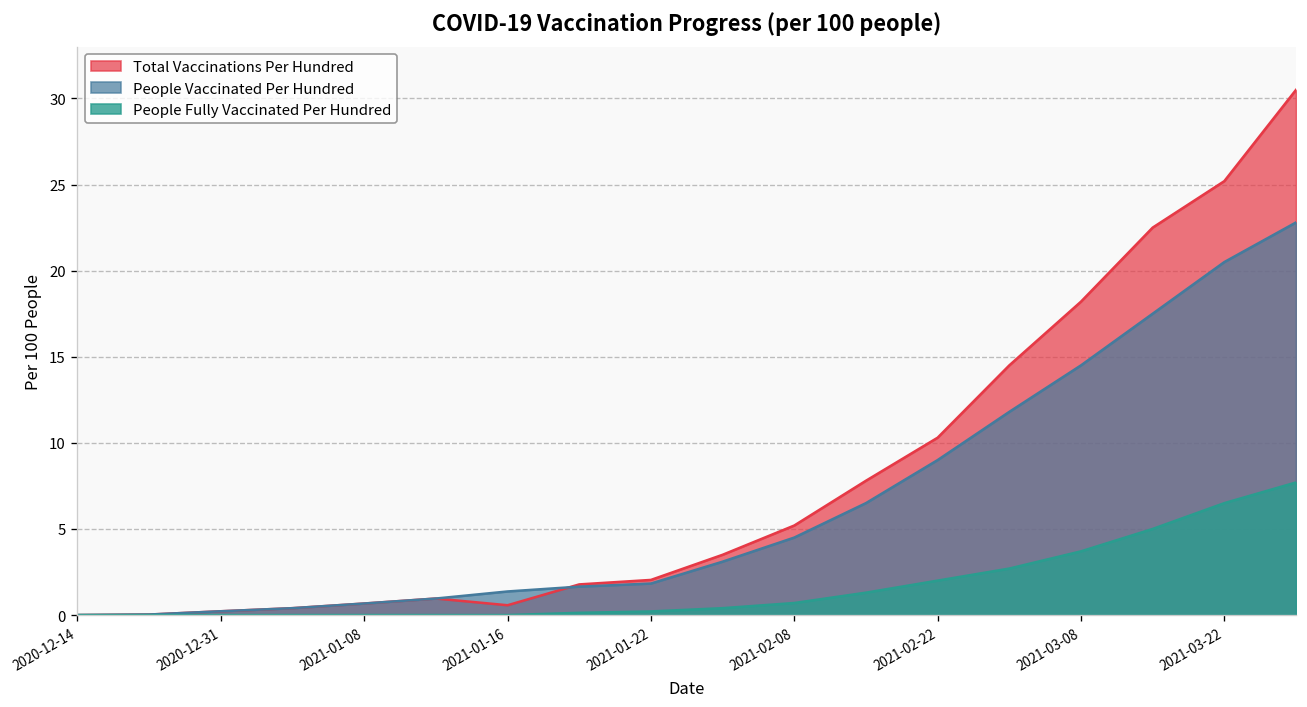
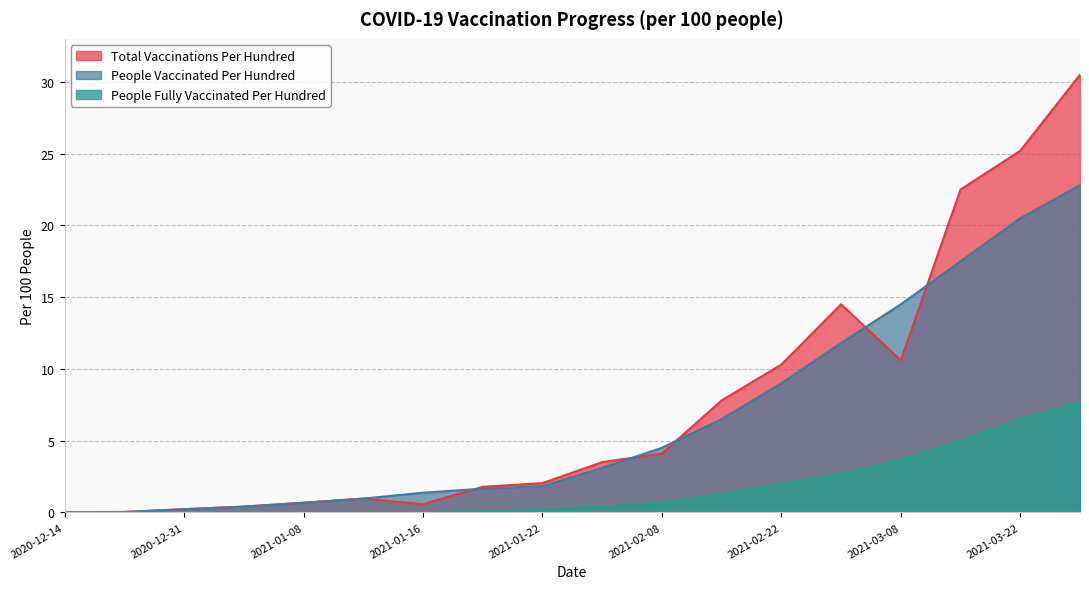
  {
    "Total Vaccinations Per Hundred": {
      "2021-01-16": 0.6,
      "2021-01-22": 2.0,
-     "2021-02-08": 5.2,
+     "2021-02-08": 4.1,
      "2021-02-22": 10.3,
-     "2021-03-08": 18.2,
+     "2021-03-08": 10.6,
      "2021-03-22": 25.2
    }
  }
